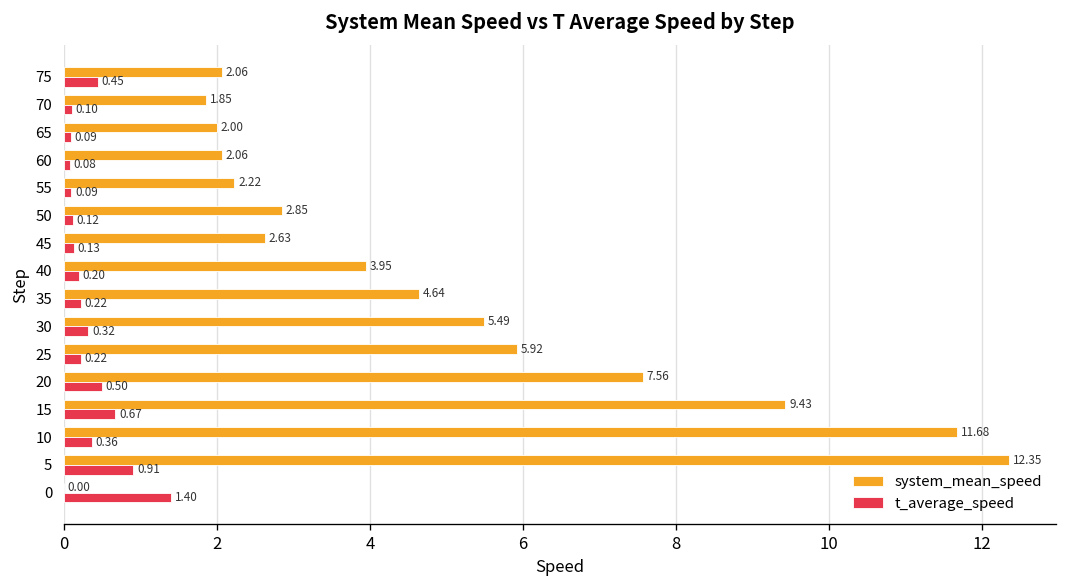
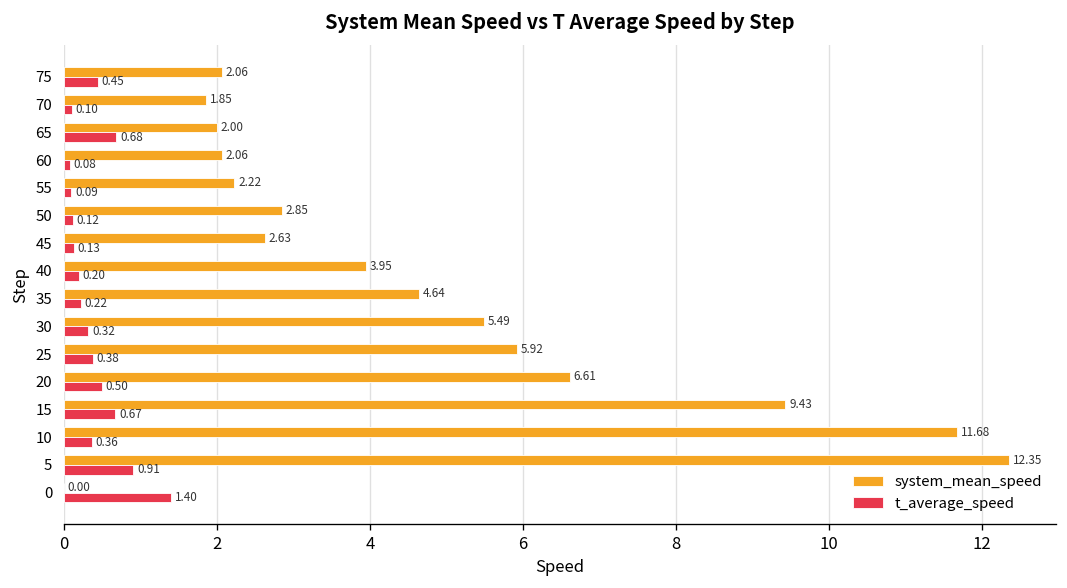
  {
    "system_mean_speed": {
      "75": 2.06,
      "70": 1.85,
      "65": 2.00,
      "60": 2.06,
      "55": 2.22,
      "50": 2.85,
      "45": 2.63,
      "40": 3.95,
      "35": 4.64,
      "30": 5.49,
      "25": 5.92,
-     "20": 7.56,
+     "20": 6.61,
      "15": 9.43,
      "10": 11.68,
      "5": 12.35,
      "0": 0.00
    },
    "t_average_speed": {
      "75": 0.45,
      "70": 0.10,
-     "65": 0.09,
+     "65": 0.68,
      "60": 0.08,
      "55": 0.09,
      "50": 0.12,
      "45": 0.13,
      "40": 0.20,
      "35": 0.22,
      "30": 0.32,
-     "25": 0.22,
+     "25": 0.38,
      "20": 0.50,
      "15": 0.67,
      "10": 0.36,
      "5": 0.91,
      "0": 1.40
    }
  }
